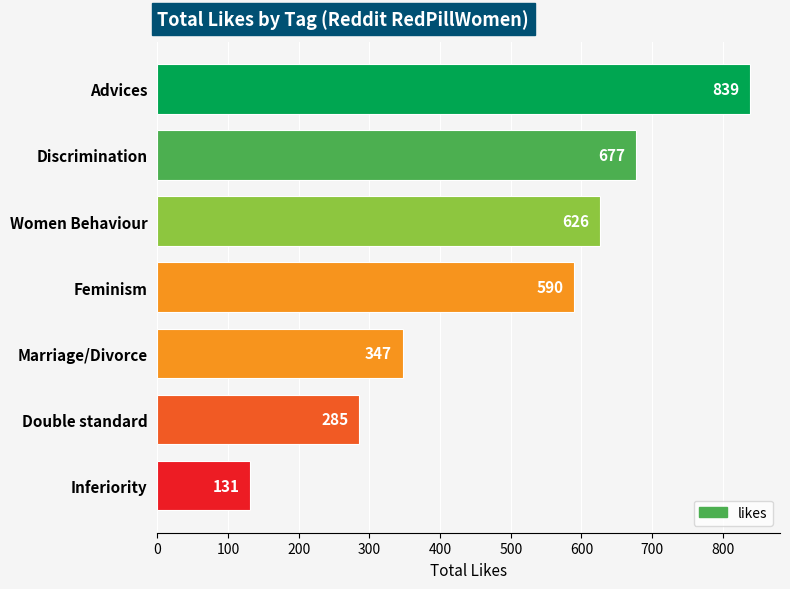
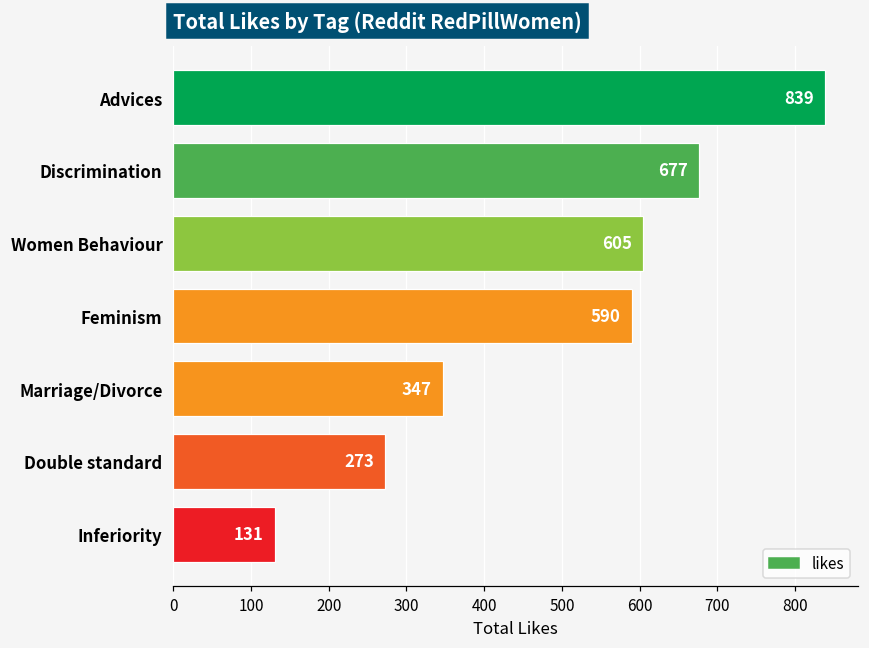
  {
    "Advices": 839,
    "Discrimination": 677,
-   "Women Behaviour": 626,
+   "Women Behaviour": 605,
    "Feminism": 590,
    "Marriage/Divorce": 347,
-   "Double standard": 285,
+   "Double standard": 273,
    "Inferiority": 131
  }
